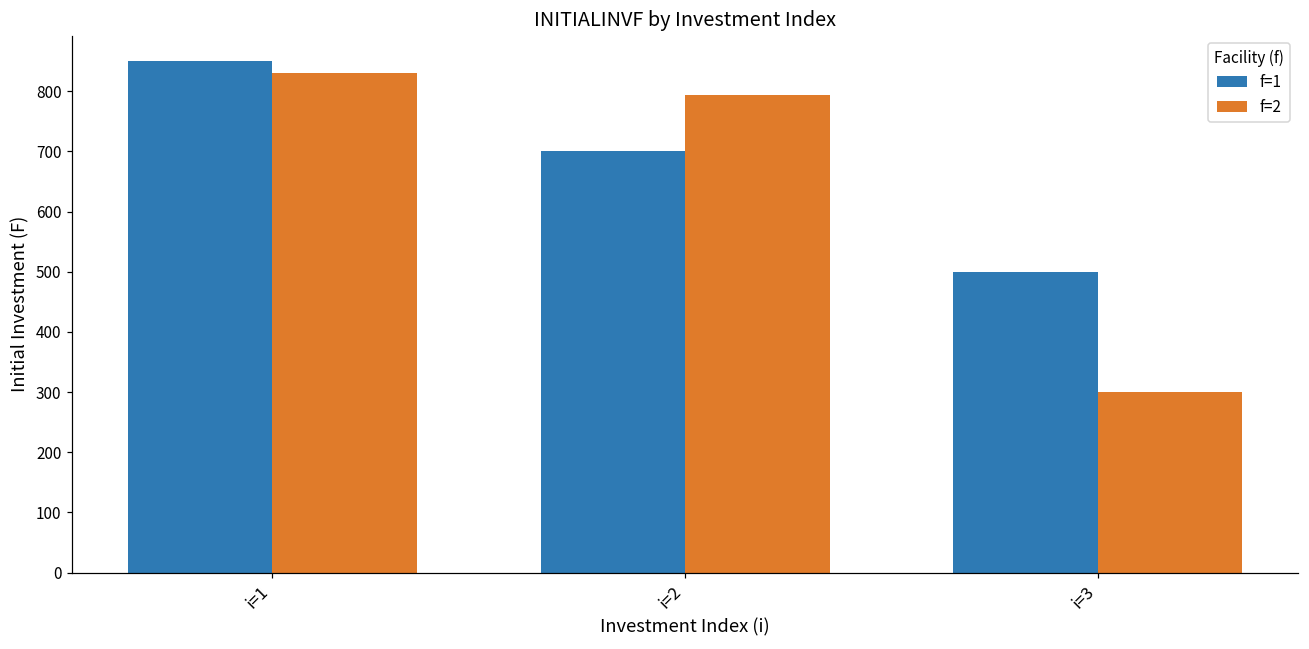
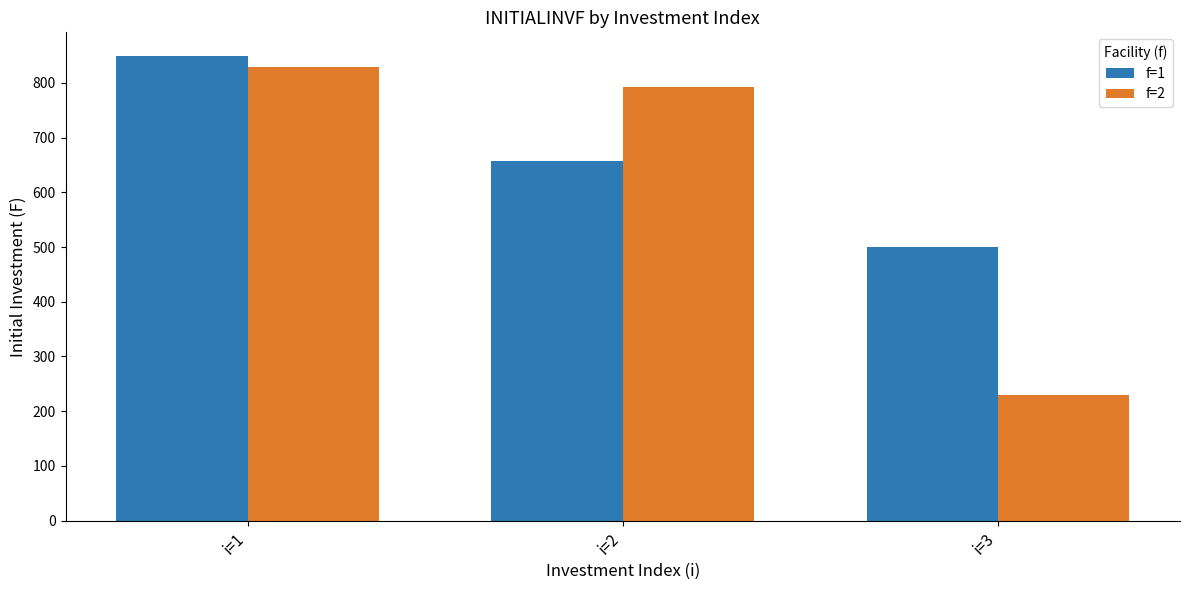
  {
    "f=1": {
      "i=1": 850,
-     "i=2": 700,
+     "i=2": 660,
      "i=3": 500
    },
    "f=2": {
      "i=1": 830,
      "i=2": 790,
-     "i=3": 300
+     "i=3": 230
    }
  }
